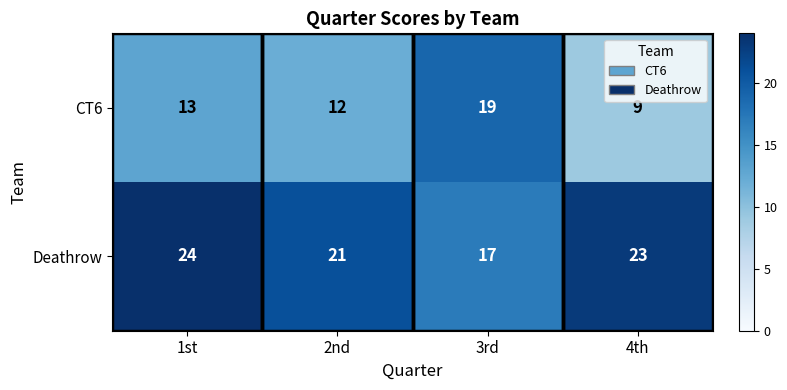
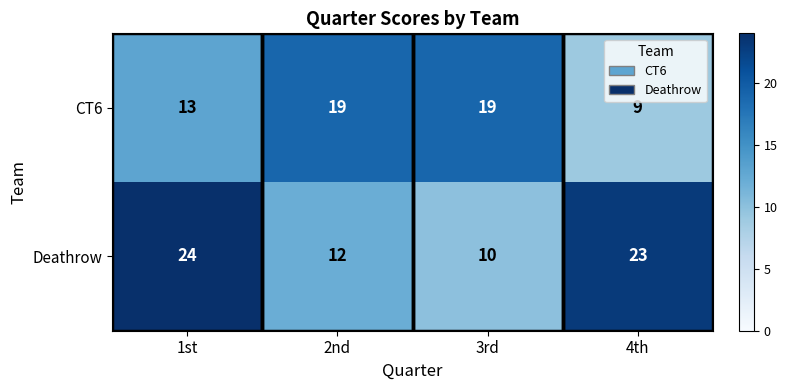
  {
    "CT6": {
      "1st": 13,
-     "2nd": 12,
+     "2nd": 19,
      "3rd": 19
    },
    "Deathrow": {
      "1st": 24,
-     "2nd": 21,
-     "3rd": 17,
+     "2nd": 12,
+     "3rd": 10,
      "4th": 23
    }
  }
